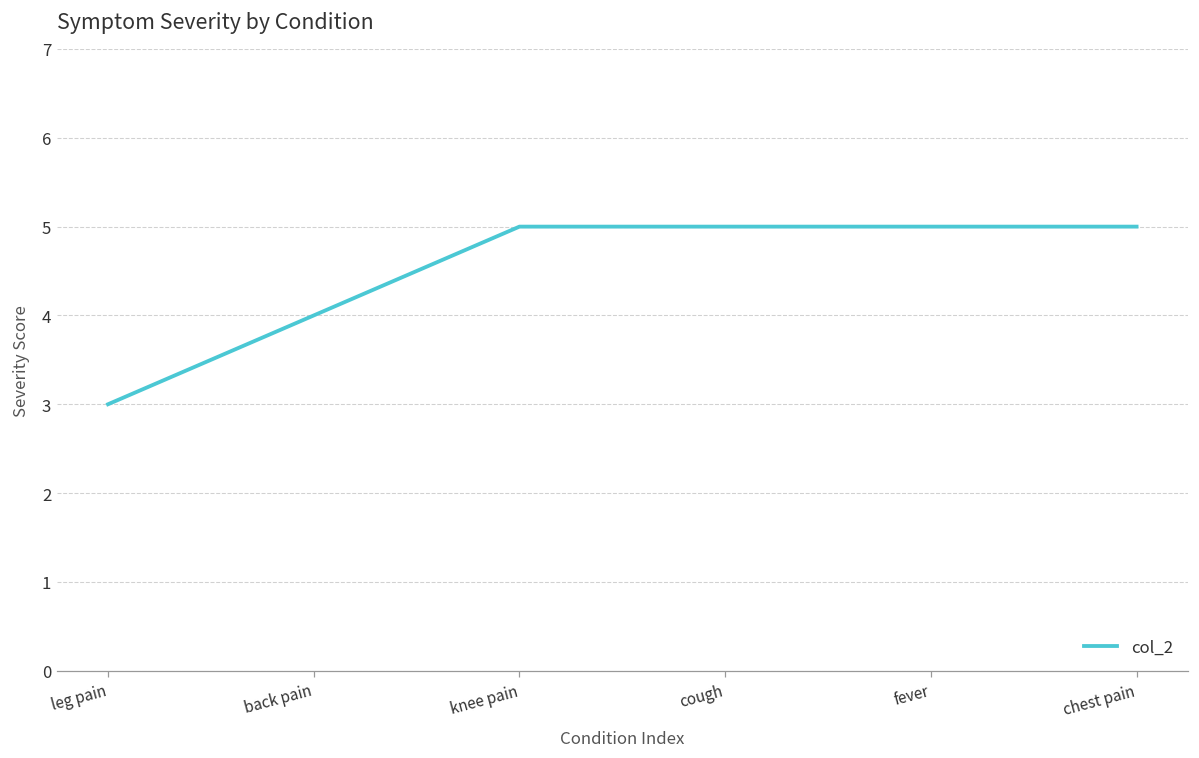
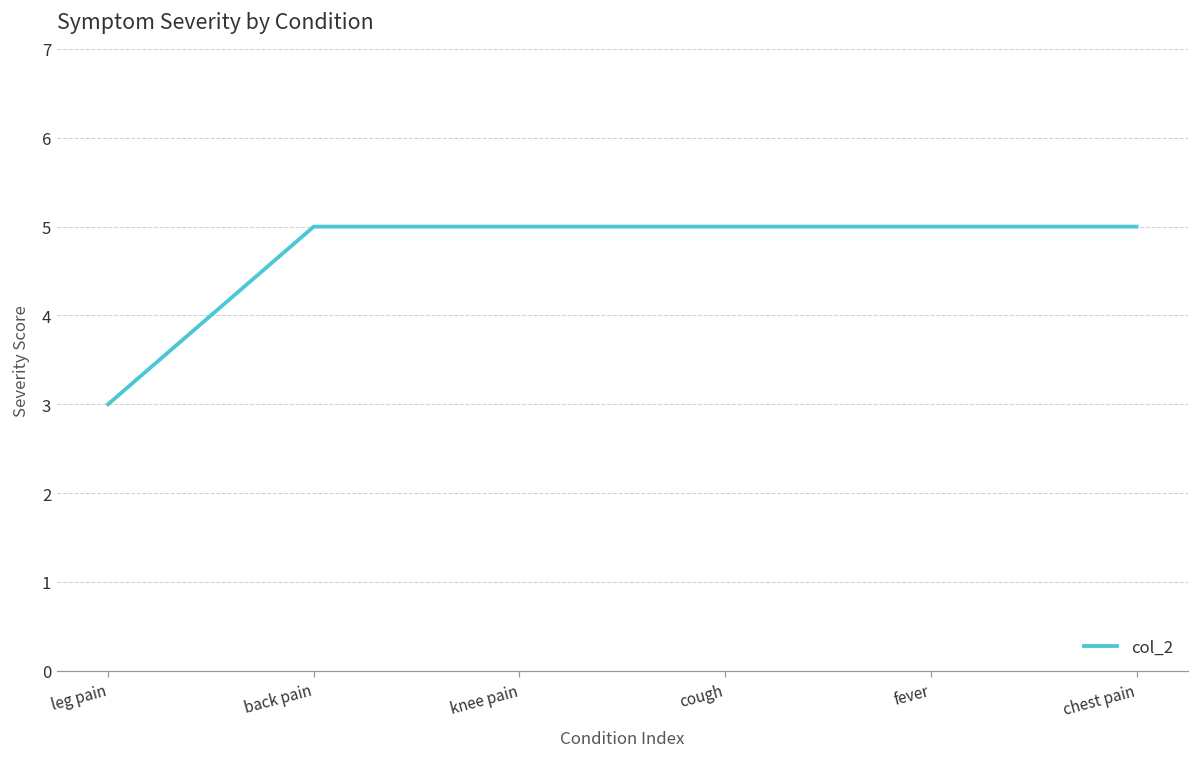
  {
    "leg pain": 3,
-   "back pain": 4,
+   "back pain": 5,
    "knee pain": 5,
    "cough": 5,
    "fever": 5,
    "chest pain": 5
  }
